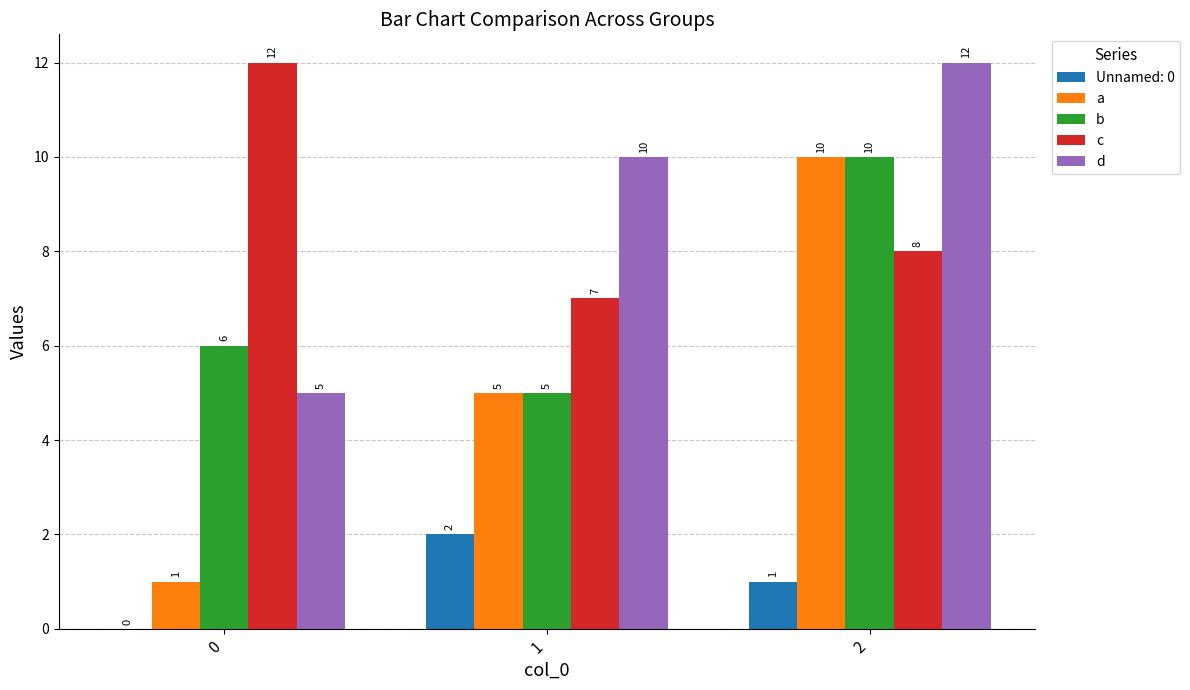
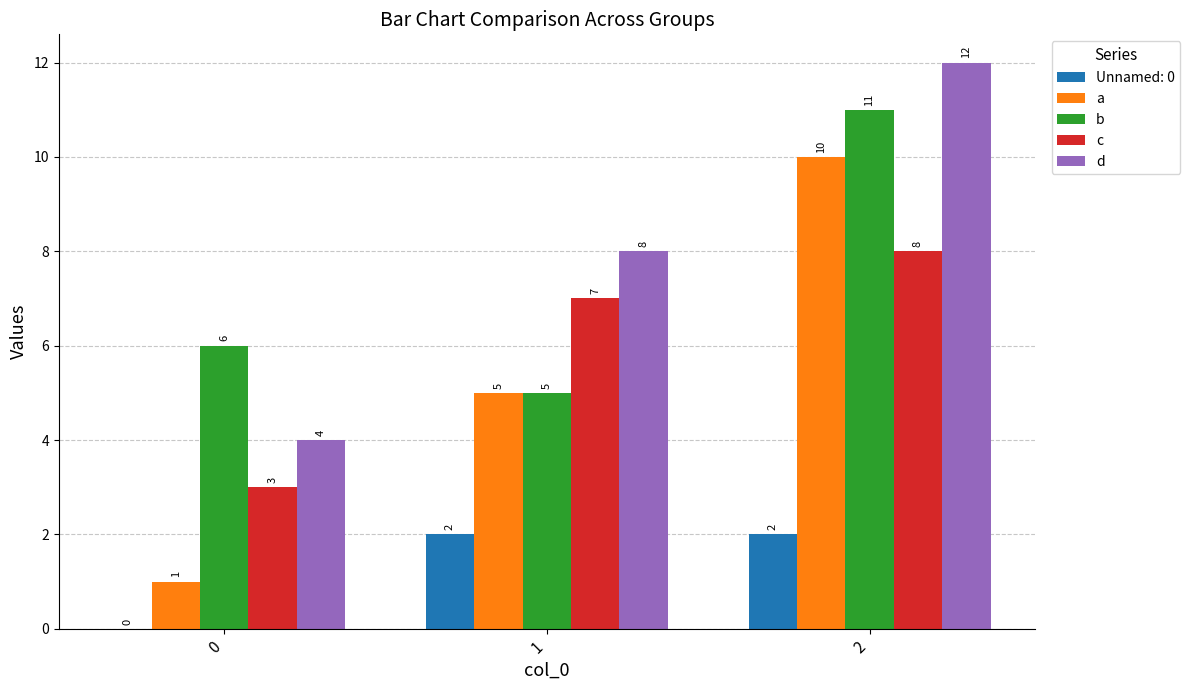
  {
    "Unnamed: 0": {
      "0": 0,
      "1": 2,
-     "2": 1
+     "2": 2
    },
    "a": {
      "0": 1,
      "1": 5,
      "2": 10
    },
    "b": {
      "0": 6,
      "1": 5,
-     "2": 10
+     "2": 11
    },
    "c": {
-     "0": 12,
+     "0": 3,
      "1": 7,
      "2": 8
    },
    "d": {
-     "0": 5,
-     "1": 10,
+     "0": 4,
+     "1": 8,
      "2": 12
    }
  }
